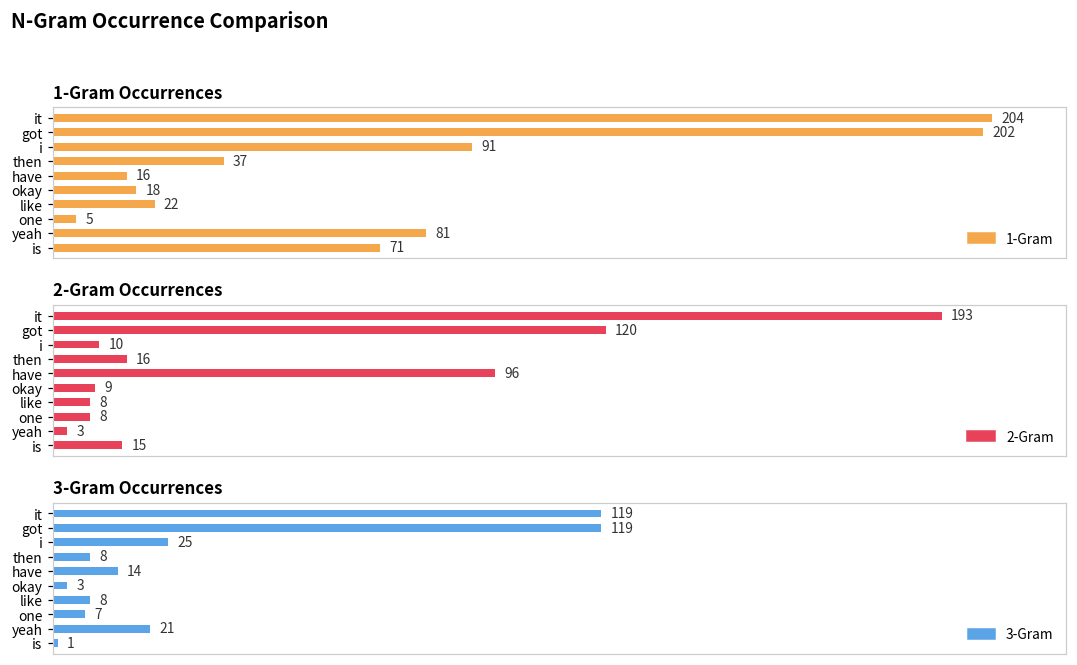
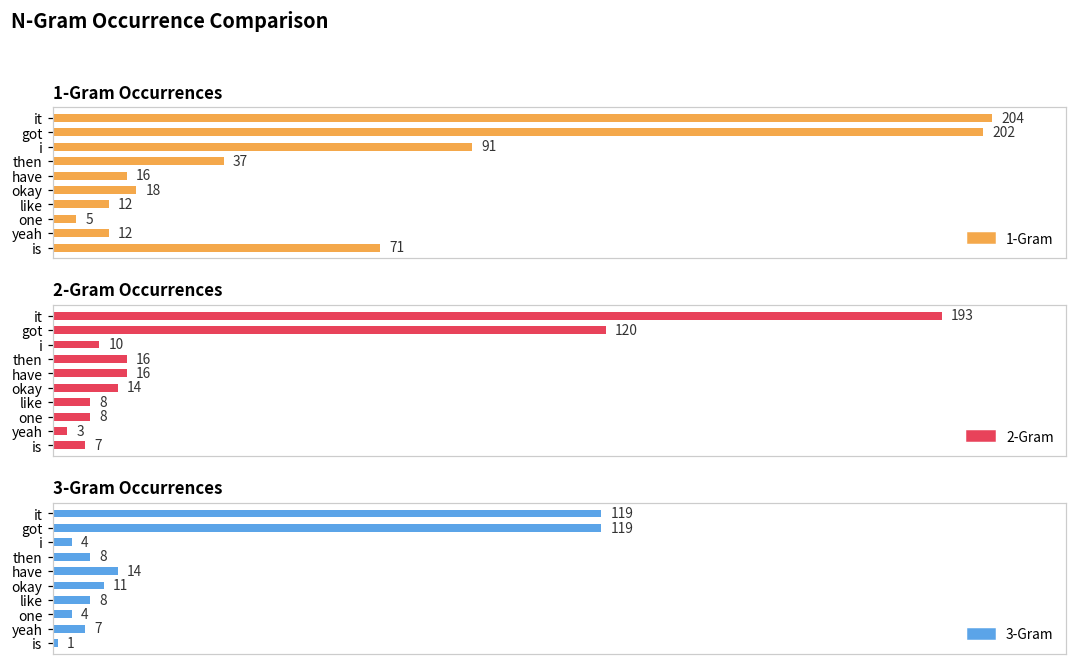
  {
    "1-Gram Occurrences": {
      "it": 204,
      "got": 202,
      "i": 91,
      "then": 37,
      "have": 16,
      "okay": 18,
-     "like": 22,
+     "like": 12,
      "one": 5,
-     "yeah": 81,
+     "yeah": 12,
      "is": 71
    },
    "2-Gram Occurrences": {
      "it": 193,
      "got": 120,
      "i": 10,
      "then": 16,
-     "have": 96,
-     "okay": 9,
+     "have": 16,
+     "okay": 14,
      "like": 8,
      "one": 8,
      "yeah": 3,
-     "is": 15
+     "is": 7
    },
    "3-Gram Occurrences": {
      "it": 119,
      "got": 119,
-     "i": 25,
+     "i": 4,
      "then": 8,
      "have": 14,
-     "okay": 3,
+     "okay": 11,
      "like": 8,
-     "one": 7,
-     "yeah": 21,
+     "one": 4,
+     "yeah": 7,
      "is": 1
    }
  }
